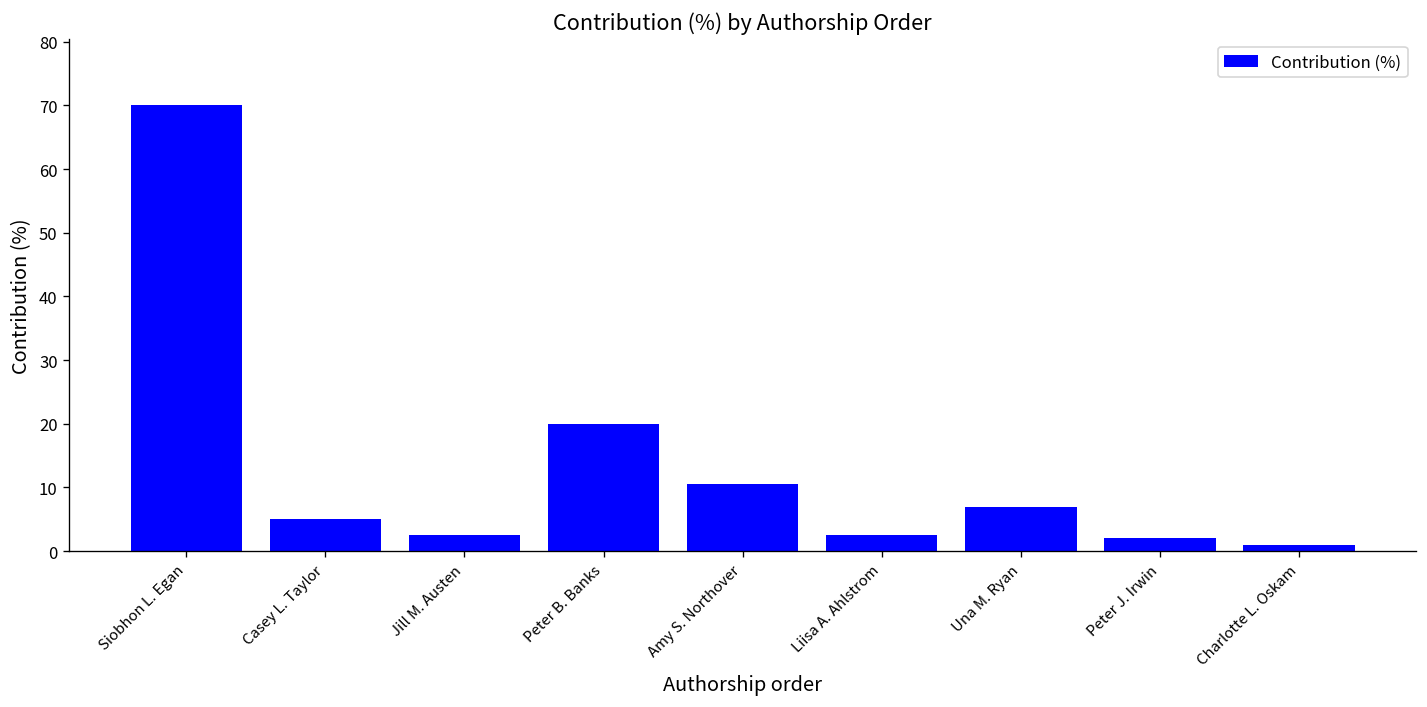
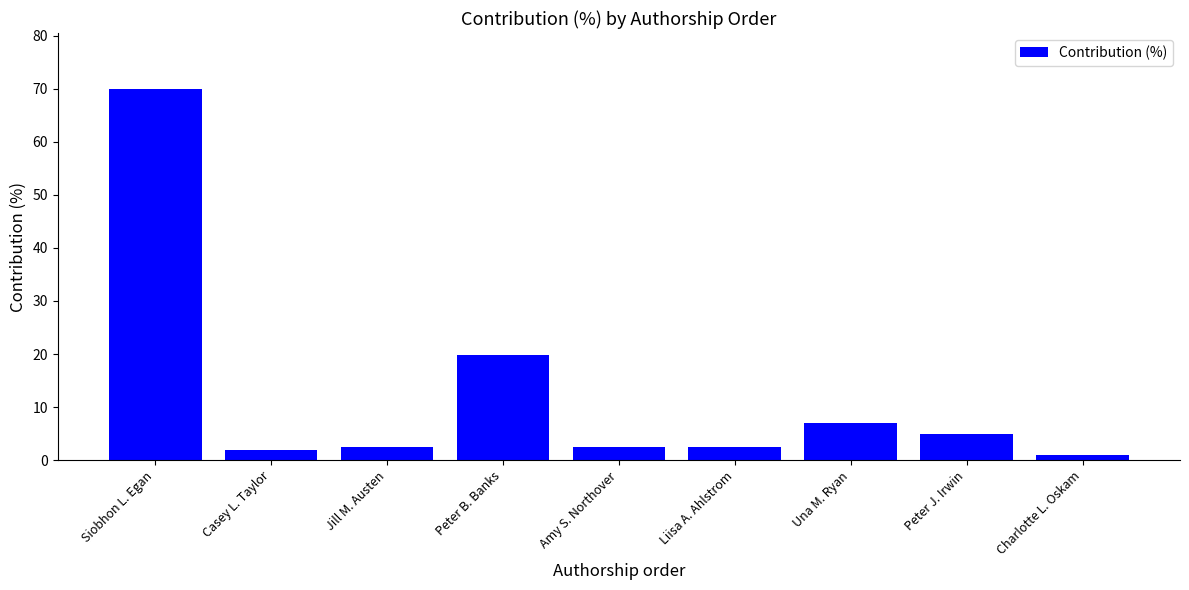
  {
    "Siobhon L. Egan": 70,
-   "Casey L. Taylor": 5,
+   "Casey L. Taylor": 2,
    "Jill M. Austen": 3,
    "Peter B. Banks": 20,
-   "Amy S. Northover": 11,
+   "Amy S. Northover": 3,
    "Liisa A. Ahlstrom": 3,
    "Una M. Ryan": 7,
-   "Peter J. Irwin": 2,
+   "Peter J. Irwin": 5,
    "Charlotte L. Oskam": 1
  }
